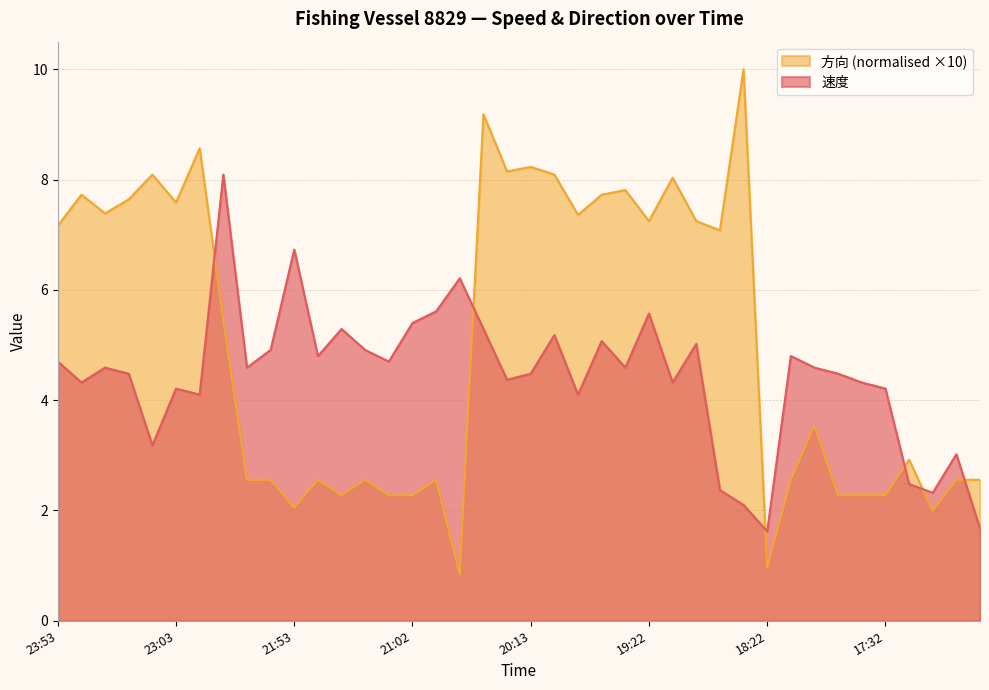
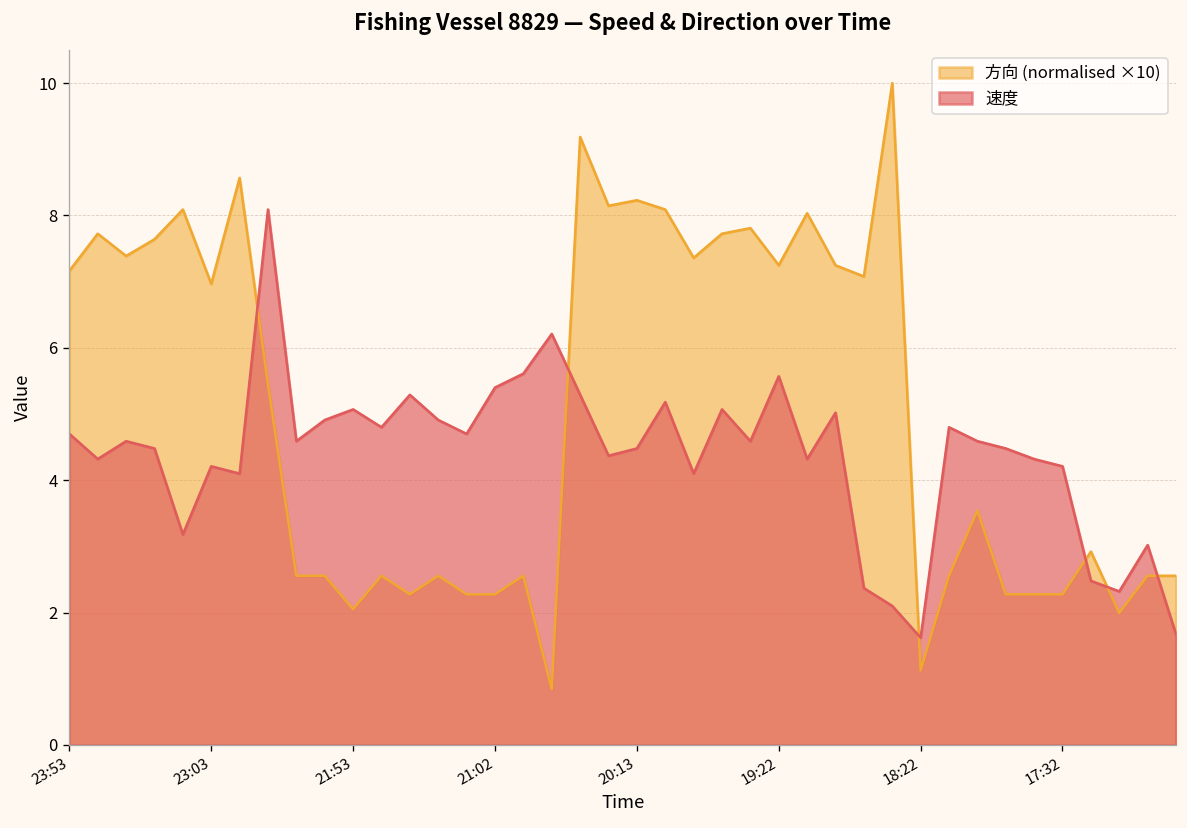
  {
    "方向 (normalised ×10)": {
      "23:53": 7.2,
-     "23:03": 7.6,
+     "23:03": 7.0,
      "21:53": 2.1,
      "21:02": 2.3,
      "20:13": 8.2,
      "19:22": 7.2,
-     "18:22": 1.0,
+     "18:22": 1.1,
      "17:32": 2.3
    },
    "速度": {
      "23:53": 4.7,
      "23:03": 4.2,
-     "21:53": 6.7,
+     "21:53": 5.1,
      "21:02": 5.4,
      "20:13": 4.5,
      "19:22": 5.6,
      "18:22": 1.6,
      "17:32": 4.2
    }
  }
